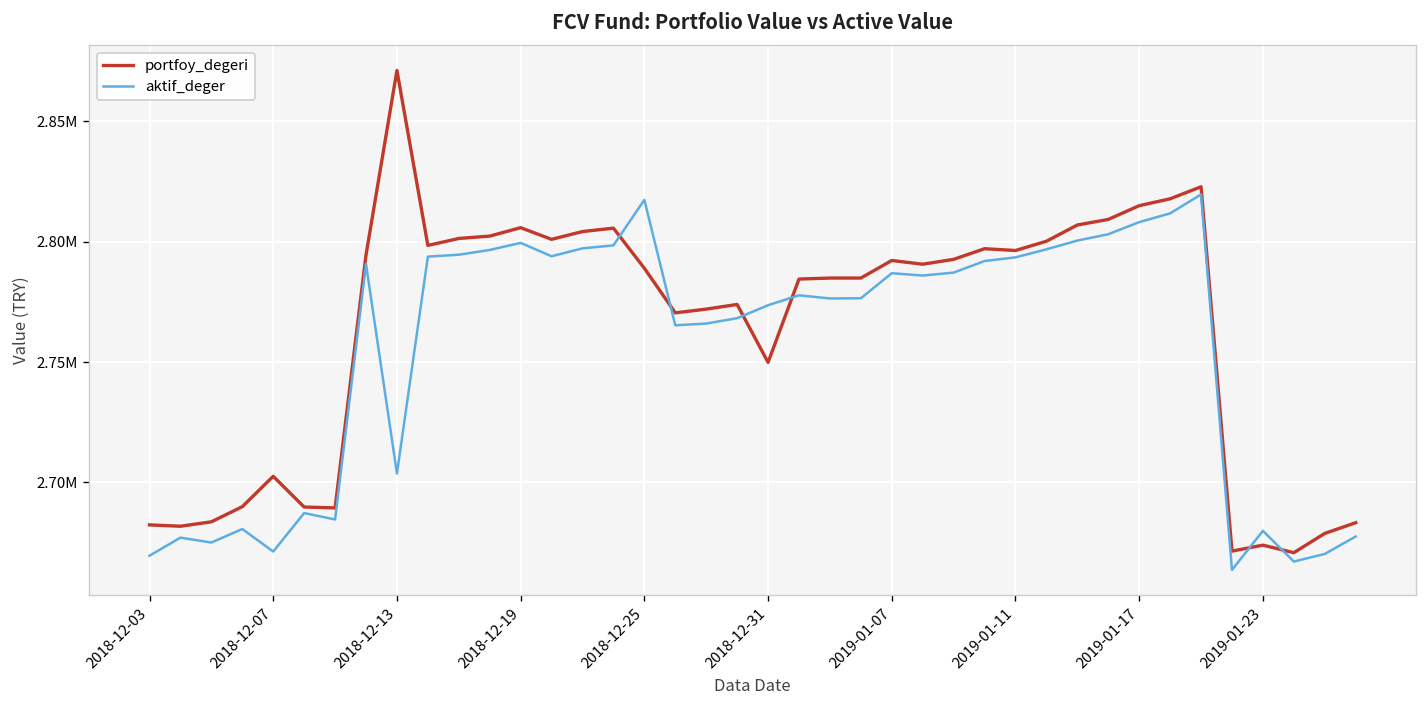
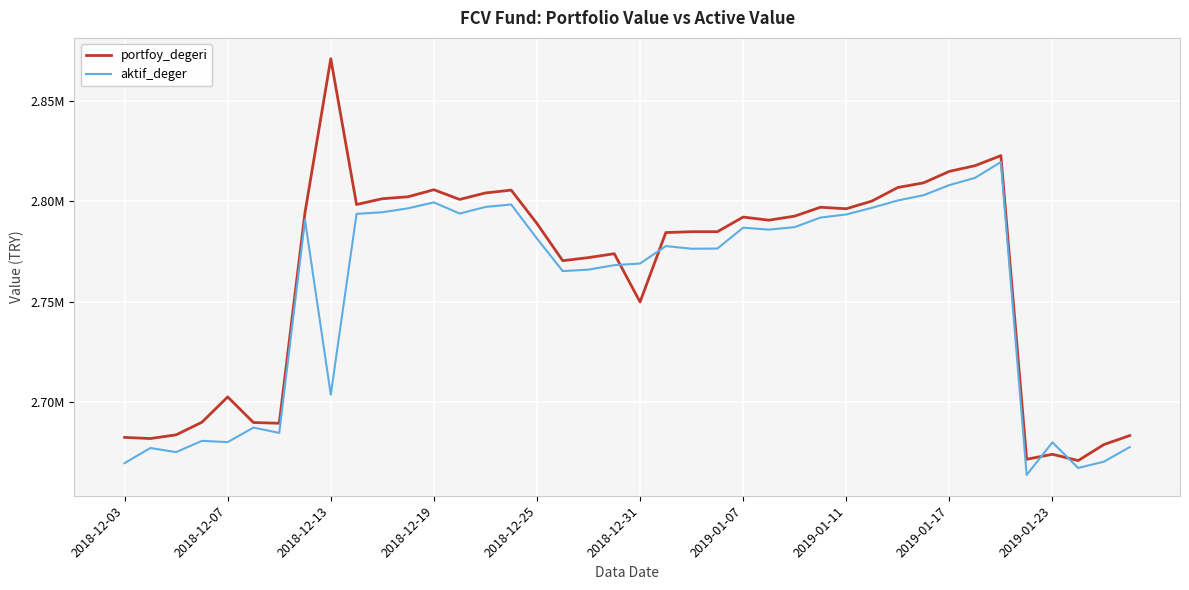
  {
    "portfoy_degeri": {
      "2018-12-03": 2682000,
      "2018-12-07": 2703000,
      "2018-12-13": 2871000,
      "2018-12-19": 2806000,
      "2018-12-25": 2789000,
      "2018-12-31": 2750000,
      "2019-01-07": 2792000,
      "2019-01-11": 2796000,
      "2019-01-17": 2815000,
      "2019-01-23": 2674000
    },
    "aktif_deger": {
      "2018-12-03": 2670000,
-     "2018-12-07": 2671000,
+     "2018-12-07": 2680000,
      "2018-12-13": 2704000,
      "2018-12-19": 2800000,
-     "2018-12-25": 2817000,
-     "2018-12-31": 2774000,
+     "2018-12-25": 2782000,
+     "2018-12-31": 2769000,
      "2019-01-07": 2787000,
      "2019-01-11": 2794000,
      "2019-01-17": 2808000,
      "2019-01-23": 2680000
    }
  }
